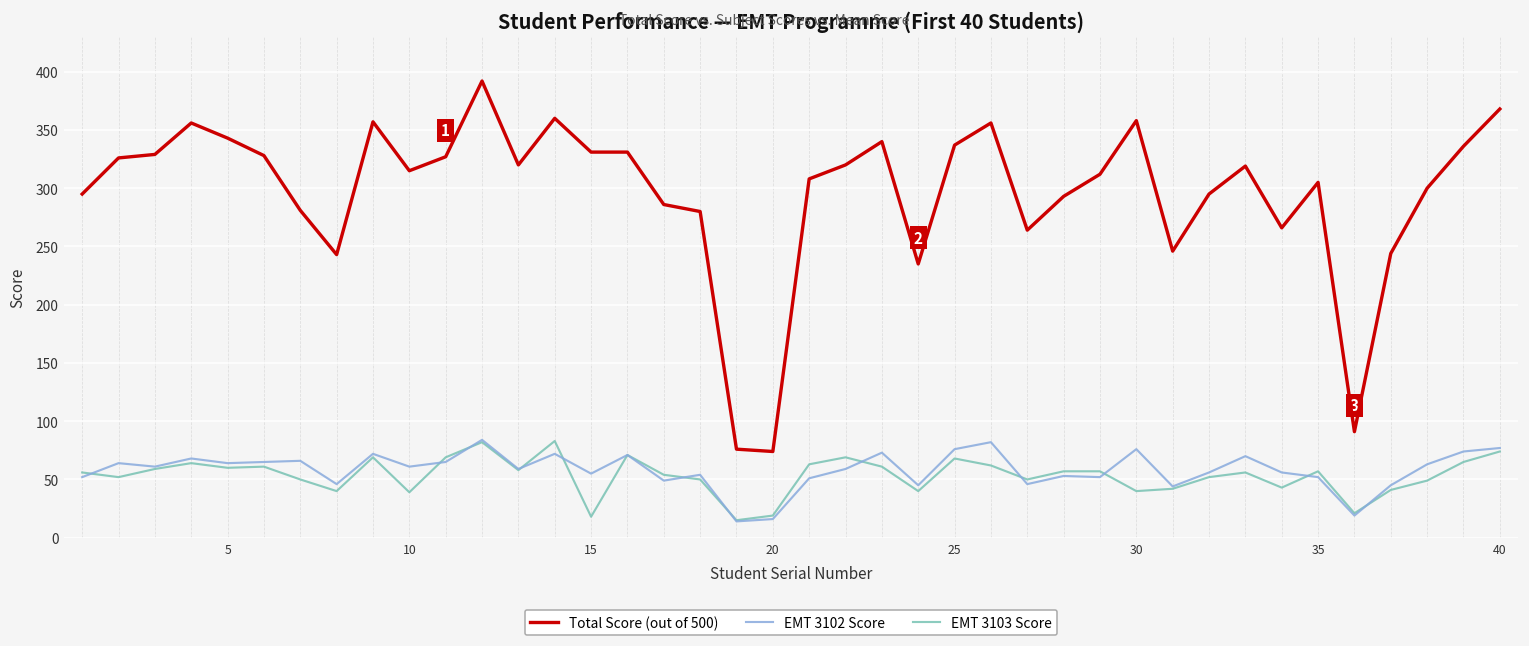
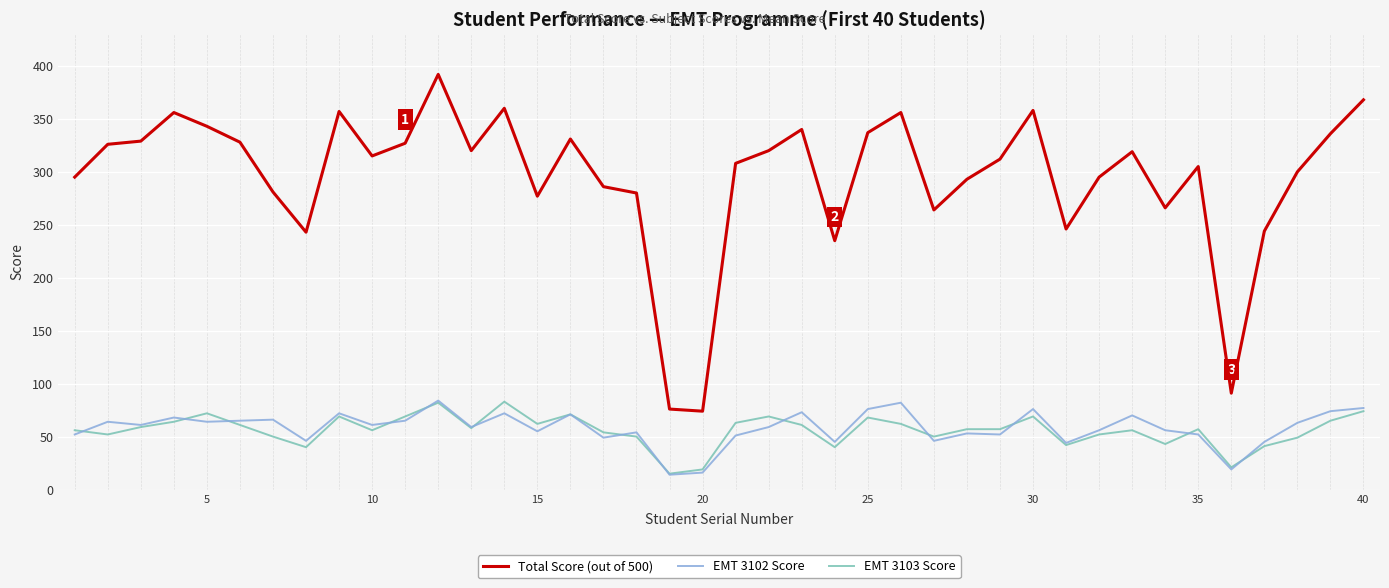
  {
    "Total Score (out of 500)": {
      "5": 343,
      "10": 315,
-     "15": 331,
+     "15": 277,
      "20": 74,
      "25": 337,
      "30": 358,
      "35": 305,
      "40": 368
    },
    "EMT 3102 Score": {
      "5": 64,
      "10": 61,
      "15": 55,
      "20": 16,
      "25": 76,
      "30": 76,
      "35": 52,
      "40": 77
    },
    "EMT 3103 Score": {
-     "5": 60,
-     "10": 39,
-     "15": 18,
+     "5": 72,
+     "10": 56,
+     "15": 62,
      "20": 19,
      "25": 68,
-     "30": 40,
+     "30": 69,
      "35": 57,
      "40": 74
    }
  }
